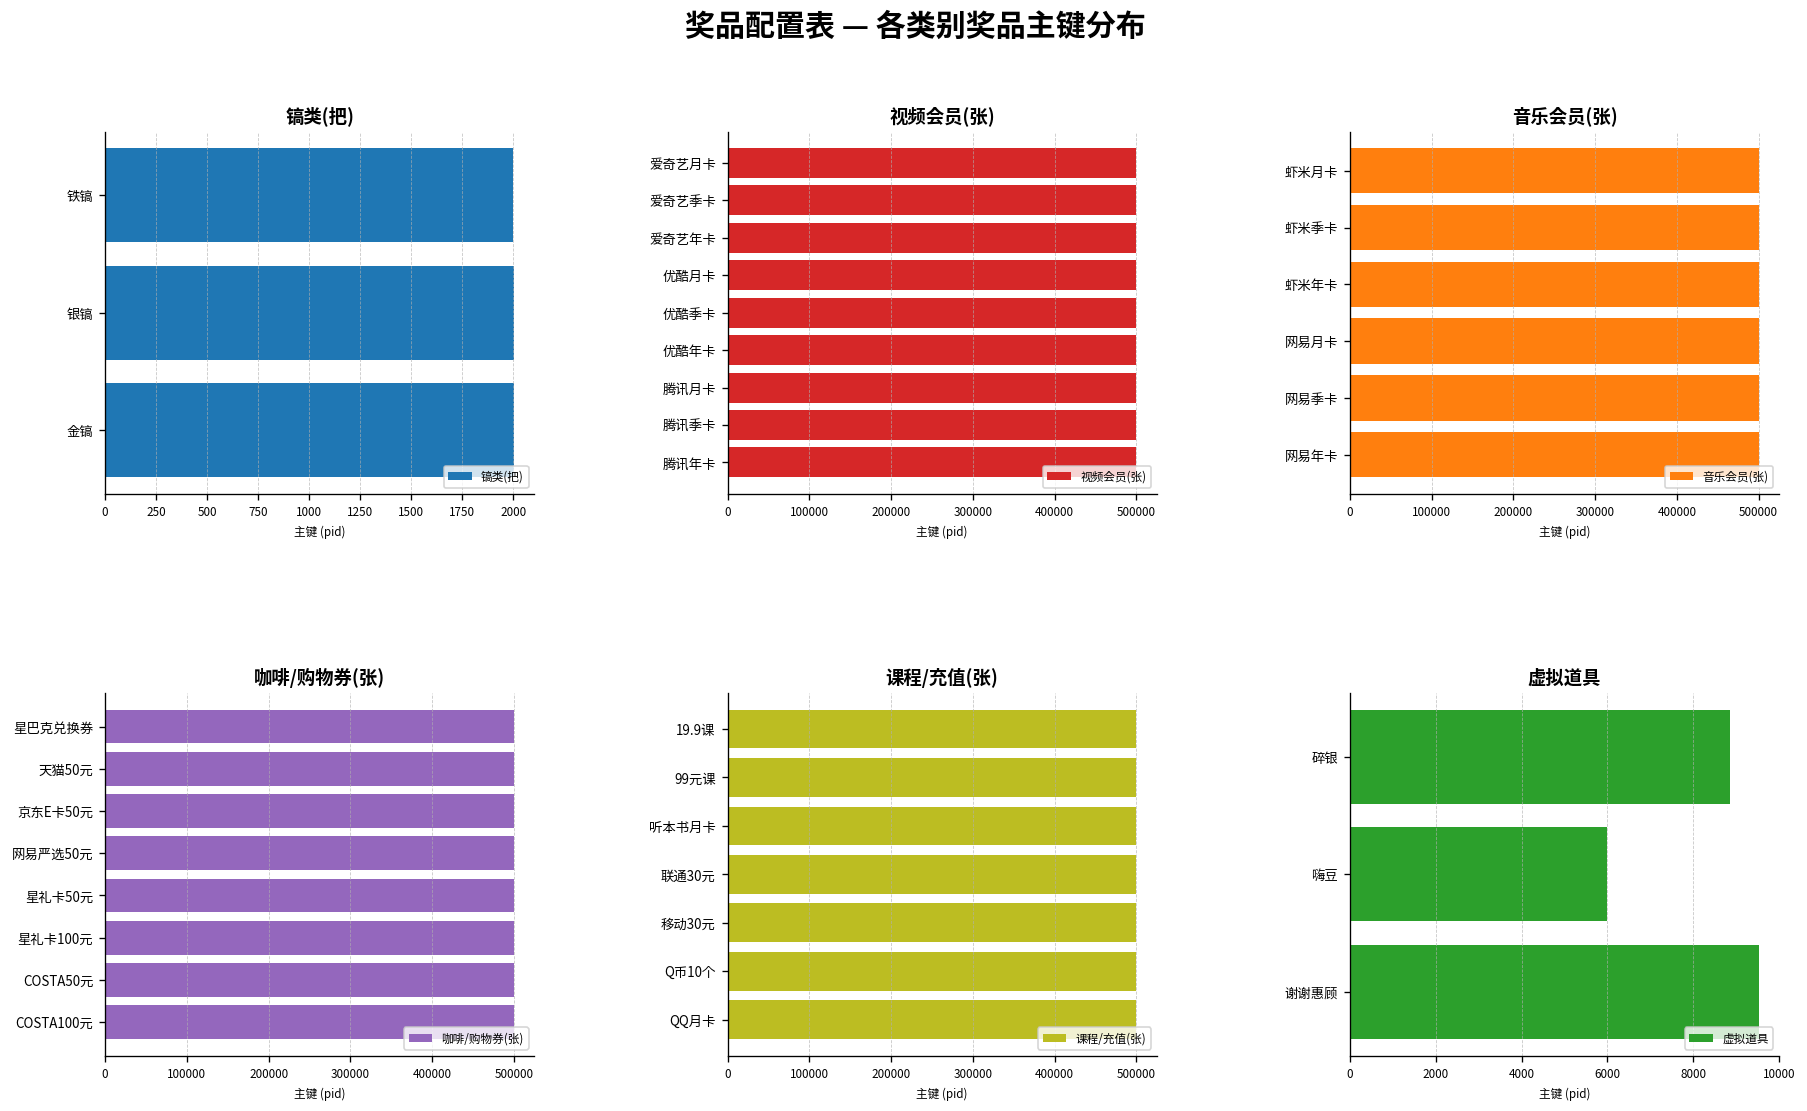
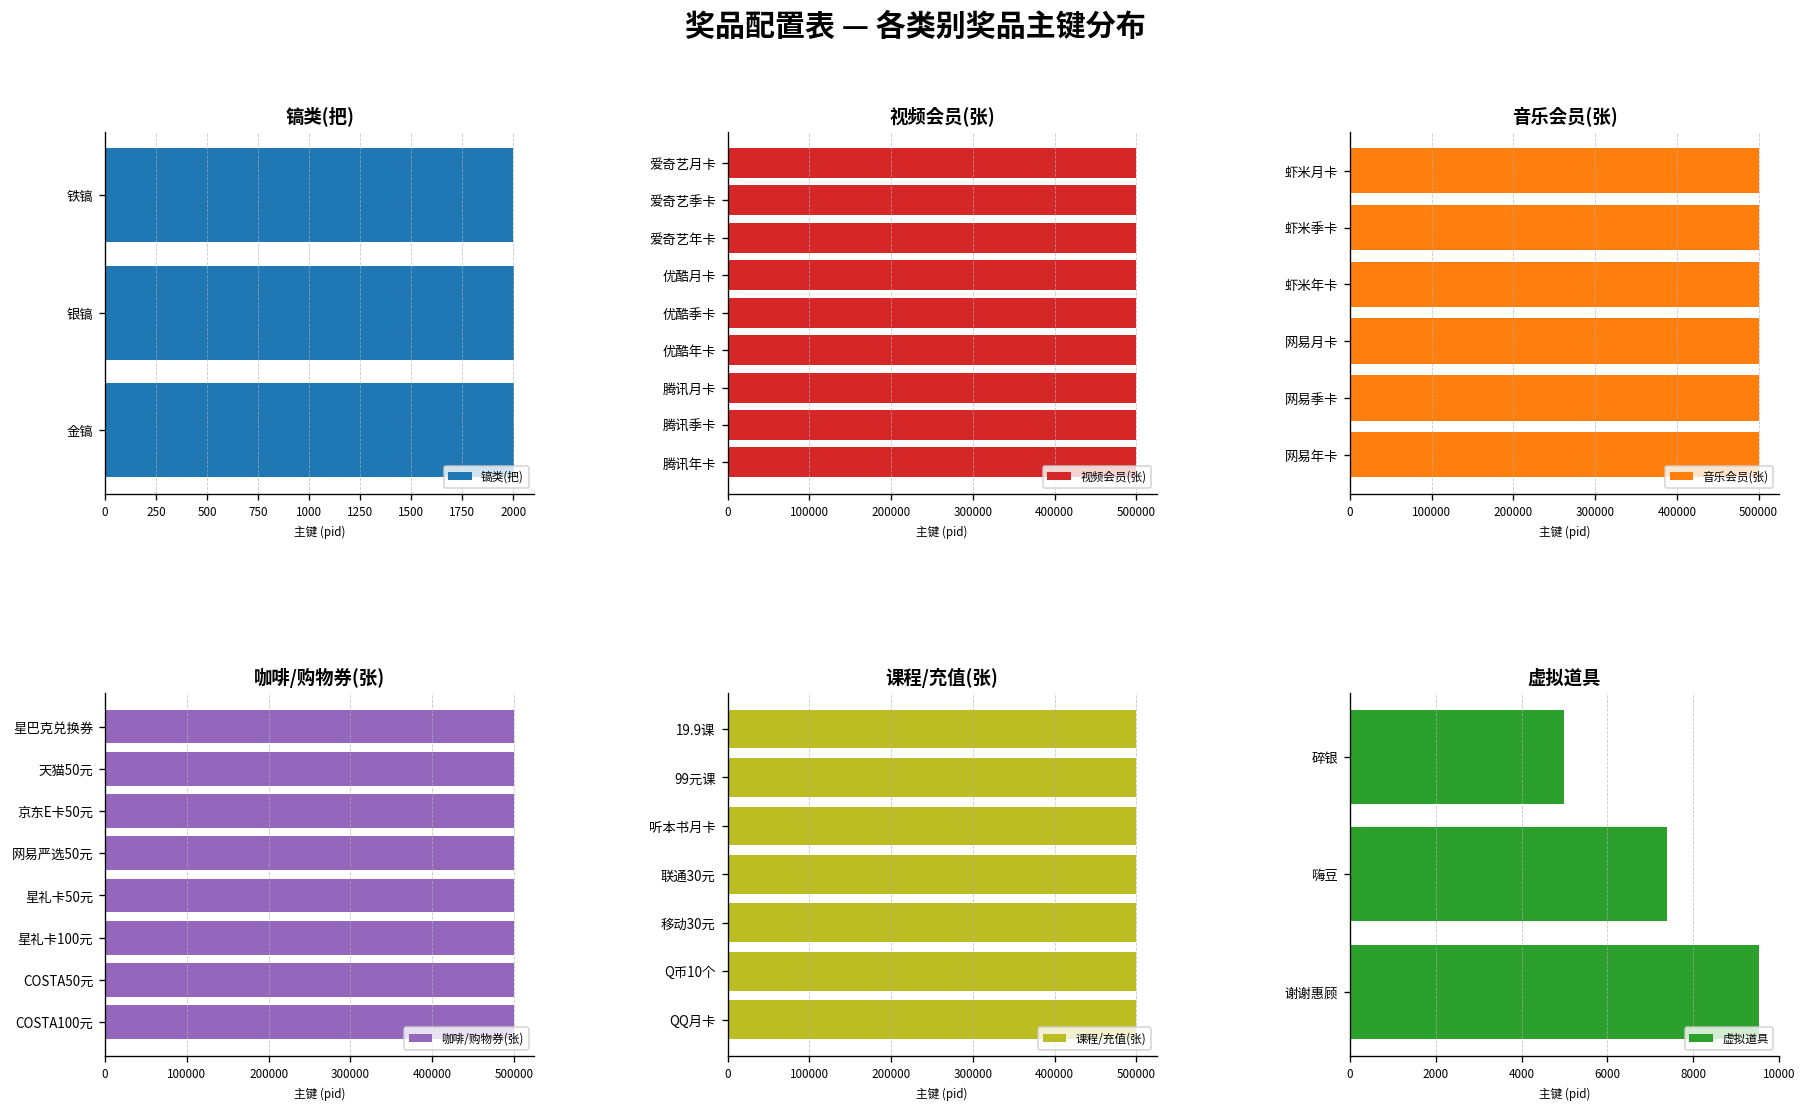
  {
    "镐类(把)": {
      "铁镐": 2000,
      "银镐": 2000,
      "金镐": 2000
    },
    "视频会员(张)": {
      "爱奇艺月卡": 500000,
      "爱奇艺季卡": 500000,
      "爱奇艺年卡": 500000,
      "优酷月卡": 500000,
      "优酷季卡": 500000,
      "优酷年卡": 500000,
      "腾讯月卡": 500000,
      "腾讯季卡": 500000,
      "腾讯年卡": 500000
    },
    "音乐会员(张)": {
      "虾米月卡": 500000,
      "虾米季卡": 500000,
      "虾米年卡": 500000,
      "网易月卡": 500000,
      "网易季卡": 500000,
      "网易年卡": 500000
    },
    "咖啡/购物券(张)": {
      "星巴克兑换券": 500000,
      "天猫50元": 500000,
      "京东E卡50元": 500000,
      "网易严选50元": 500000,
      "星礼卡50元": 500000,
      "星礼卡100元": 500000,
      "COSTA50元": 500000,
      "COSTA100元": 500000
    },
    "课程/充值(张)": {
      "19.9课": 500000,
      "99元课": 500000,
      "听本书月卡": 500000,
      "联通30元": 500000,
      "移动30元": 500000,
      "Q币10个": 500000,
      "QQ月卡": 500000
    },
    "虚拟道具": {
-     "碎银": 8900,
-     "嗨豆": 6000,
+     "碎银": 5000,
+     "嗨豆": 7400,
      "谢谢惠顾": 9500
    }
  }
